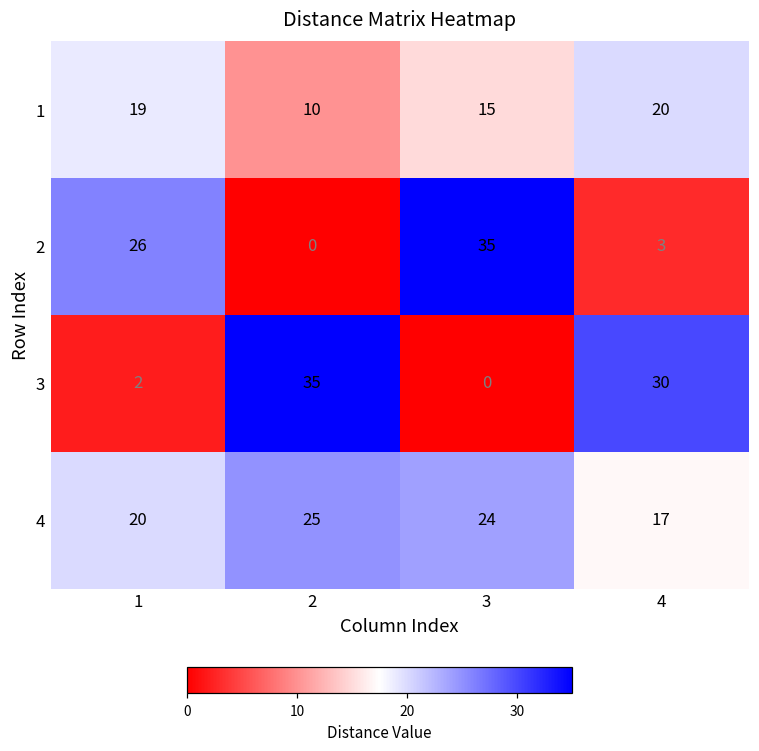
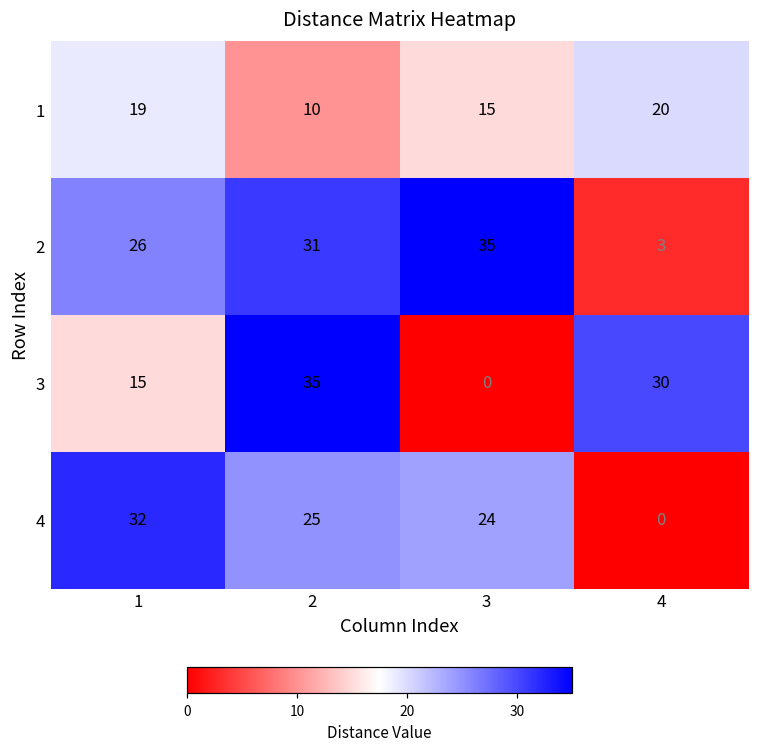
  {
    "1": {
      "1": 19,
      "2": 10,
      "3": 15,
      "4": 20
    },
    "2": {
      "1": 26,
-     "2": 0,
+     "2": 31,
      "3": 35,
      "4": 3
    },
    "3": {
-     "1": 2,
+     "1": 15,
      "2": 35,
      "3": 0,
      "4": 30
    },
    "4": {
-     "1": 20,
+     "1": 32,
      "2": 25,
      "3": 24,
-     "4": 17
+     "4": 0
    }
  }
